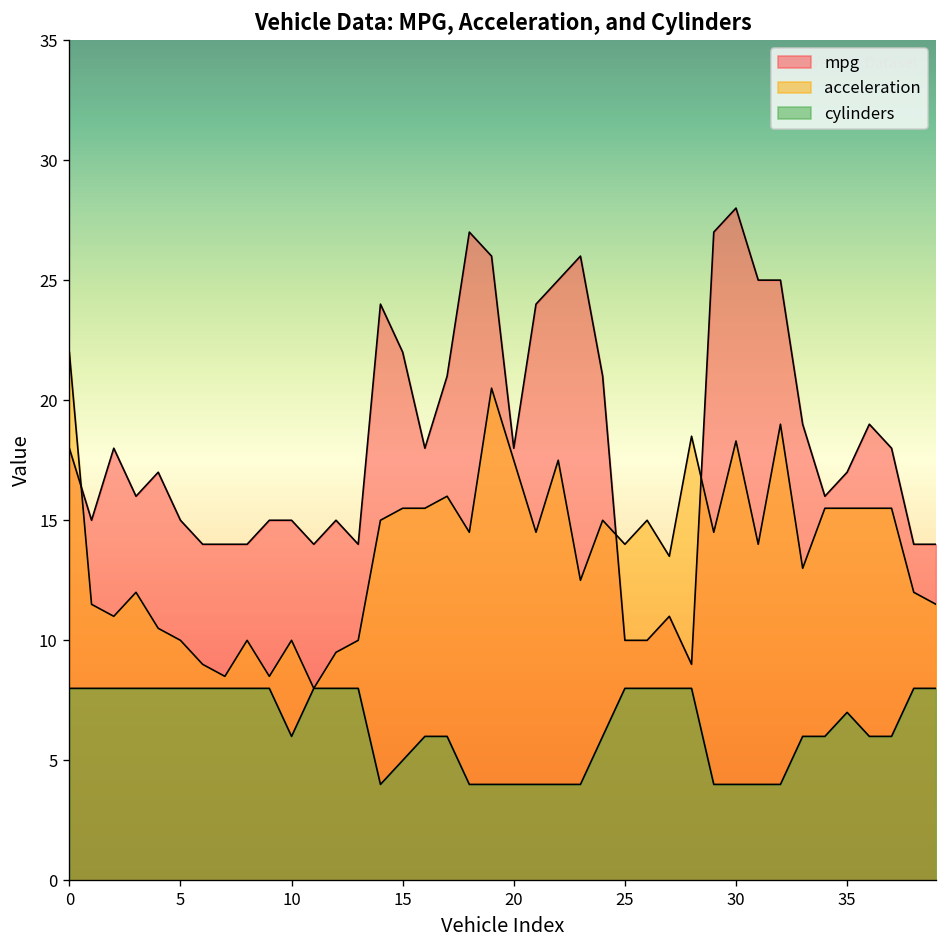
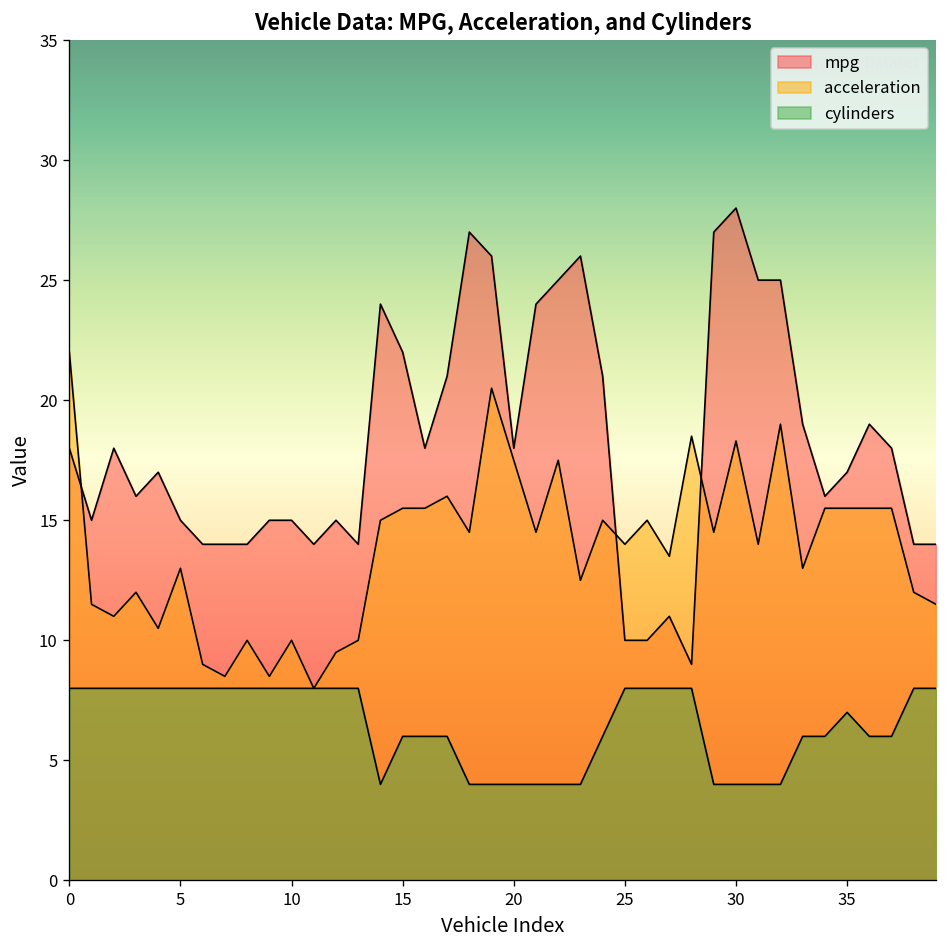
  {
    "mpg": {
      "0": 18,
      "5": 15,
      "10": 15,
      "15": 22,
      "20": 18,
      "25": 10,
      "30": 28,
      "35": 17
    },
    "acceleration": {
      "0": 22,
-     "5": 10,
+     "5": 13,
      "10": 10,
      "15": 15.5,
      "20": 17.5,
      "25": 14,
      "30": 18.3,
      "35": 15.5
    },
    "cylinders": {
      "0": 8,
      "5": 8,
-     "10": 6,
-     "15": 5,
+     "10": 8,
+     "15": 6,
      "20": 4,
      "25": 8,
      "30": 4,
      "35": 7
    }
  }
